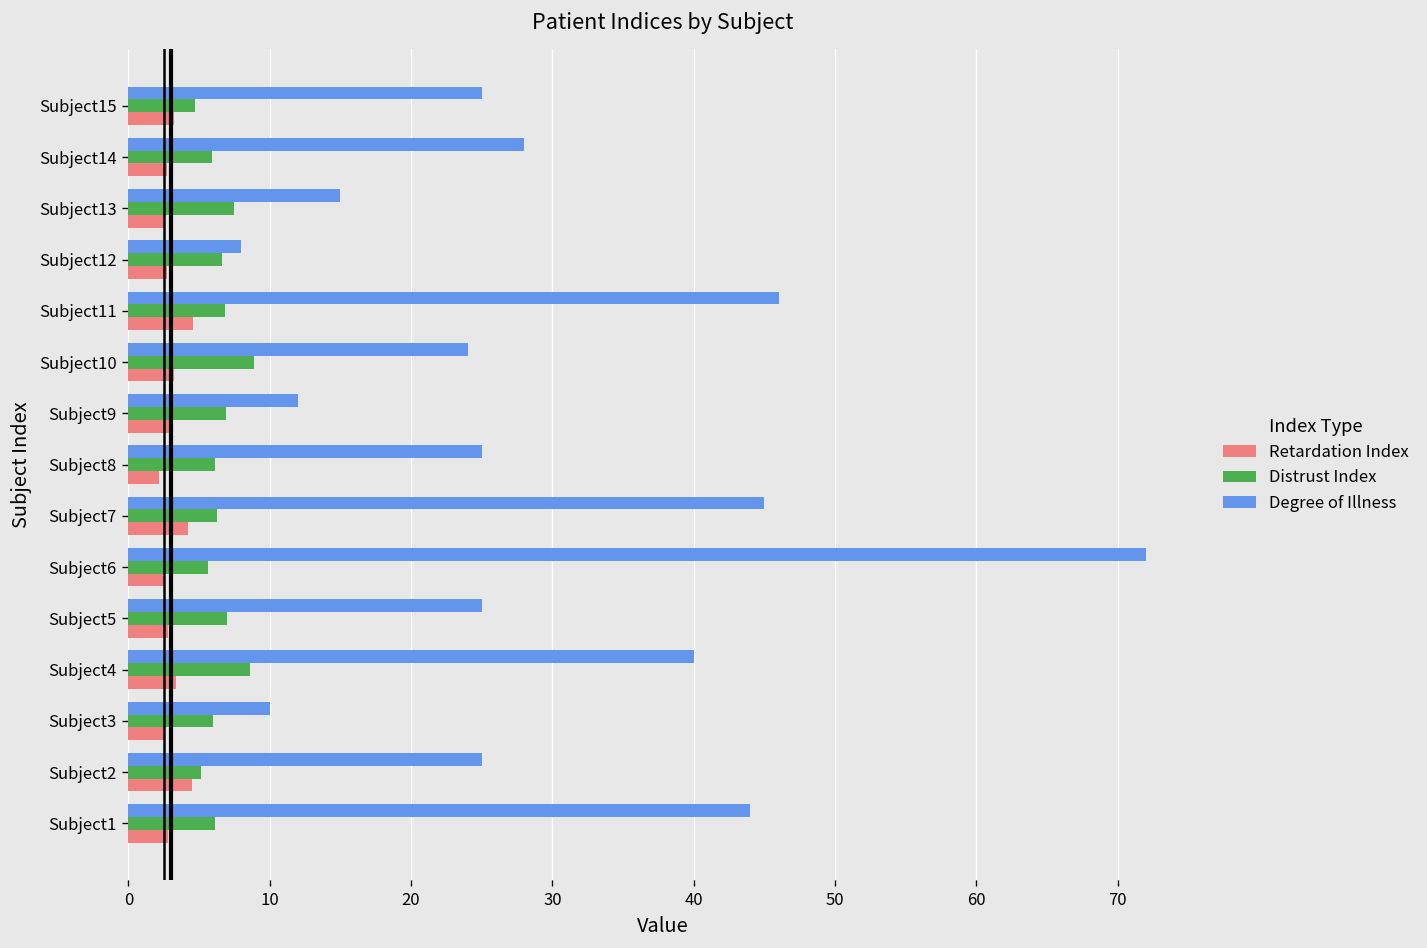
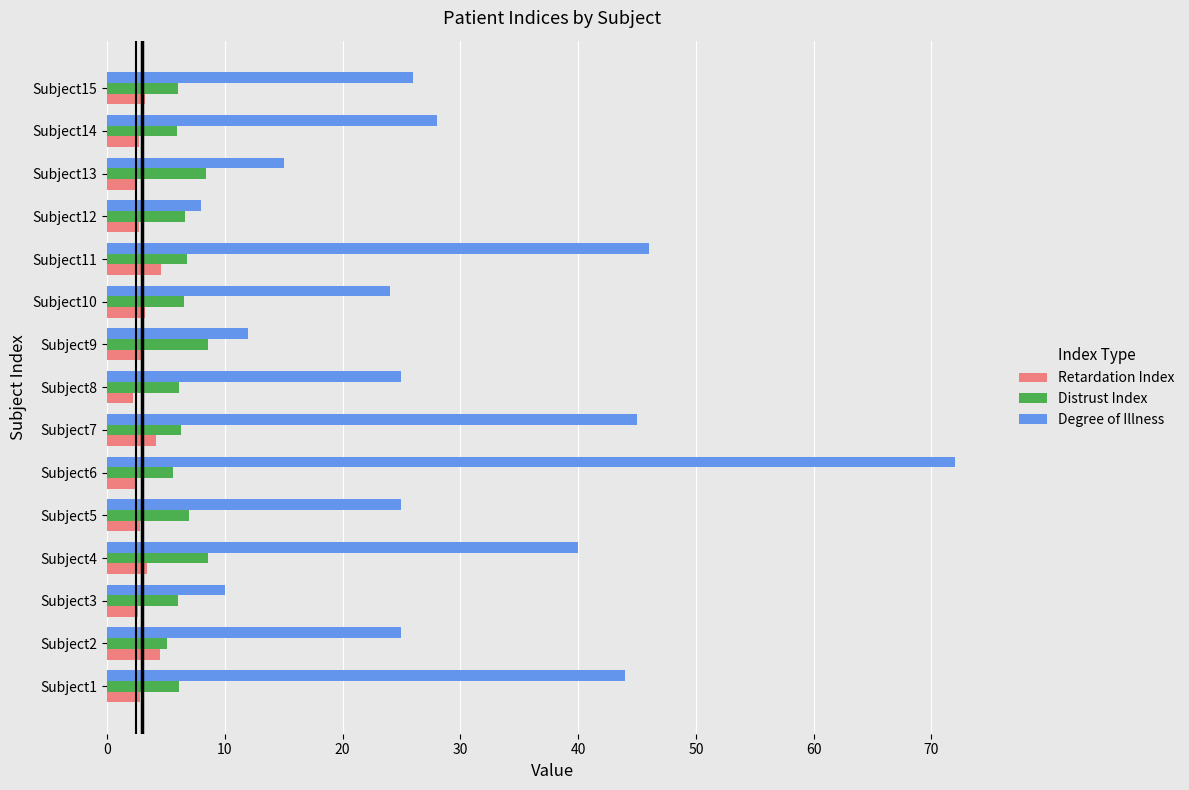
  {
    "Retardation Index": {
      "Subject15": 3.2,
      "Subject14": 2.7,
      "Subject13": 2.6,
      "Subject12": 2.7,
      "Subject11": 4.6,
      "Subject10": 3.2,
      "Subject9": 2.9,
      "Subject8": 2.2,
      "Subject7": 4.2,
      "Subject6": 2.6,
      "Subject5": 2.8,
      "Subject4": 3.4,
      "Subject3": 2.6,
      "Subject2": 4.5,
      "Subject1": 2.8
    },
    "Distrust Index": {
-     "Subject15": 4.7,
+     "Subject15": 6.0,
      "Subject14": 5.9,
-     "Subject13": 7.5,
+     "Subject13": 8.4,
      "Subject12": 6.6,
      "Subject11": 6.8,
-     "Subject10": 8.9,
-     "Subject9": 6.9,
+     "Subject10": 6.5,
+     "Subject9": 8.6,
      "Subject8": 6.1,
      "Subject7": 6.3,
      "Subject6": 5.6,
      "Subject5": 7.0,
      "Subject4": 8.6,
      "Subject3": 6.0,
      "Subject2": 5.1,
      "Subject1": 6.1
    },
    "Degree of Illness": {
-     "Subject15": 25,
+     "Subject15": 26,
      "Subject14": 28,
      "Subject13": 15,
      "Subject12": 8,
      "Subject11": 46,
      "Subject10": 24,
      "Subject9": 12,
      "Subject8": 25,
      "Subject7": 45,
      "Subject6": 72,
      "Subject5": 25,
      "Subject4": 40,
      "Subject3": 10,
      "Subject2": 25,
      "Subject1": 44
    }
  }
